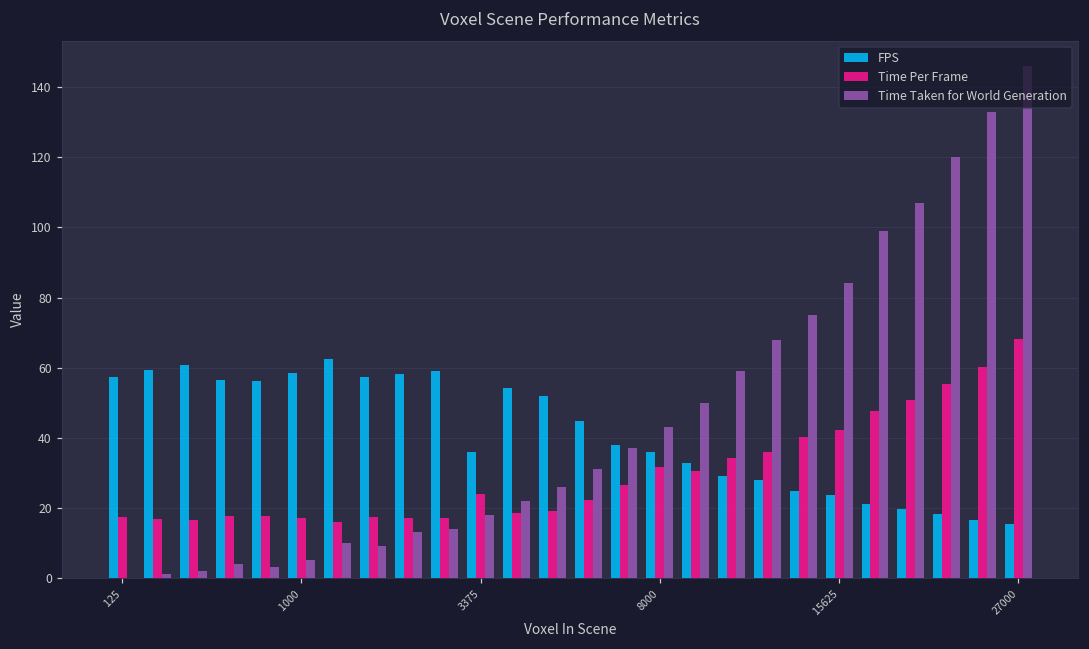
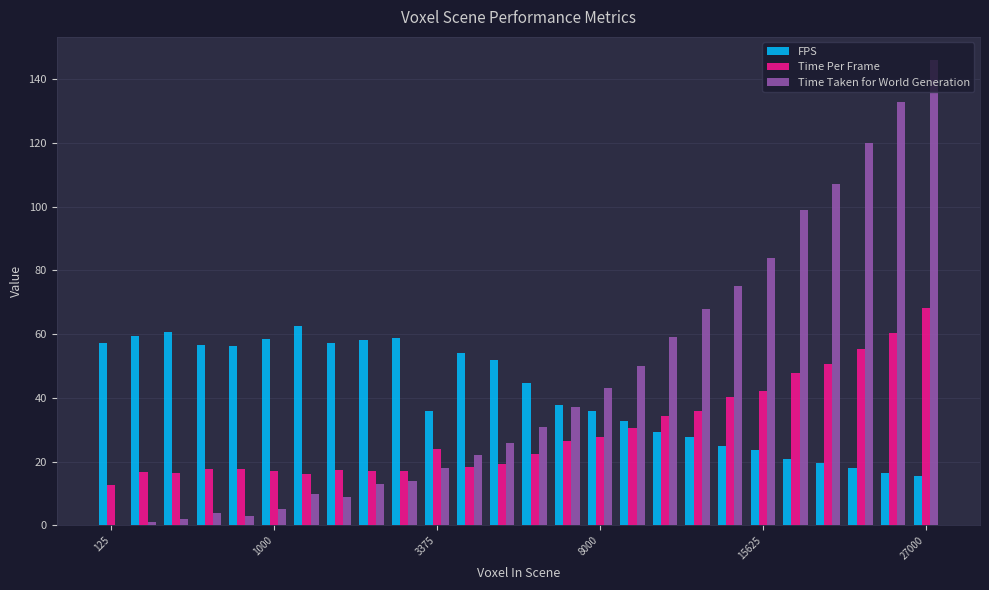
  {
    "Time Per Frame": {
-     "125": 17,
+     "125": 13,
      "1000": 17,
      "3375": 24,
-     "8000": 32,
+     "8000": 28,
      "15625": 42,
      "27000": 68
    }
  }
